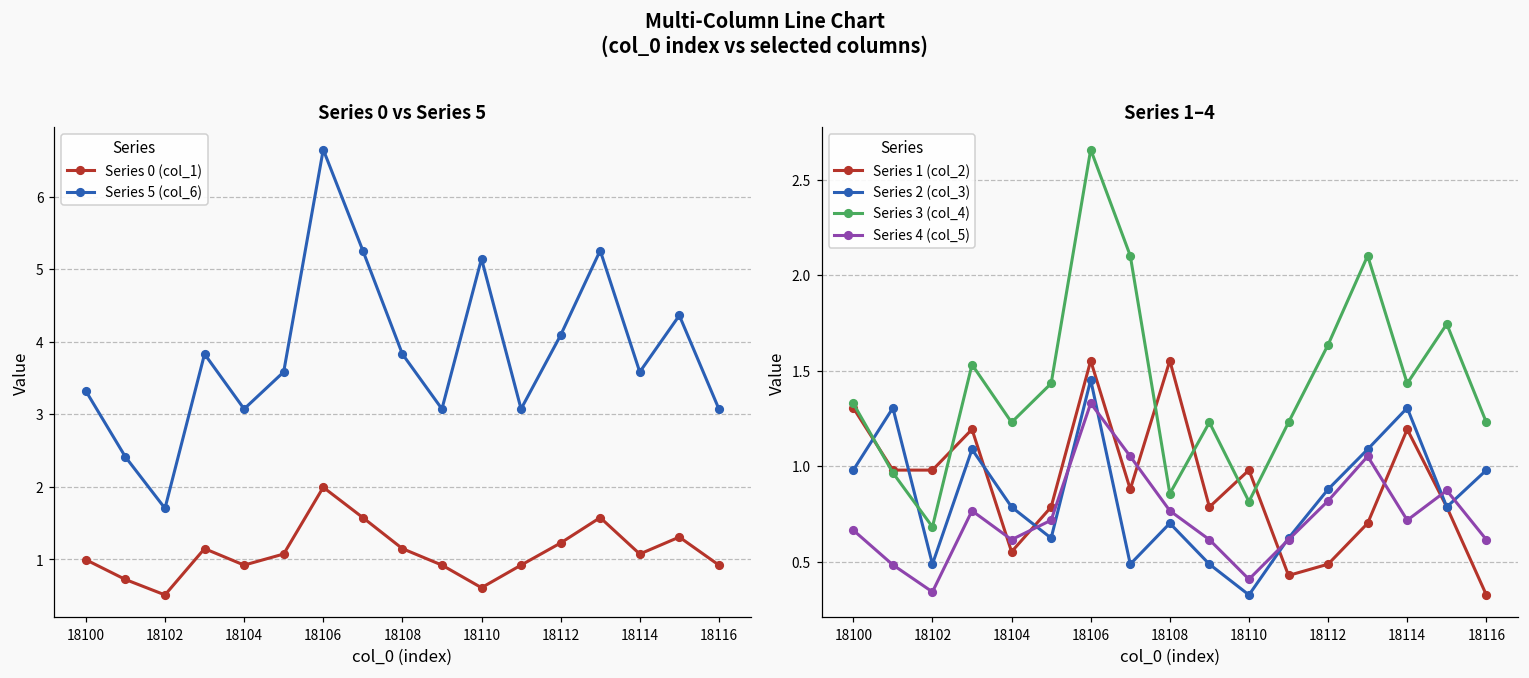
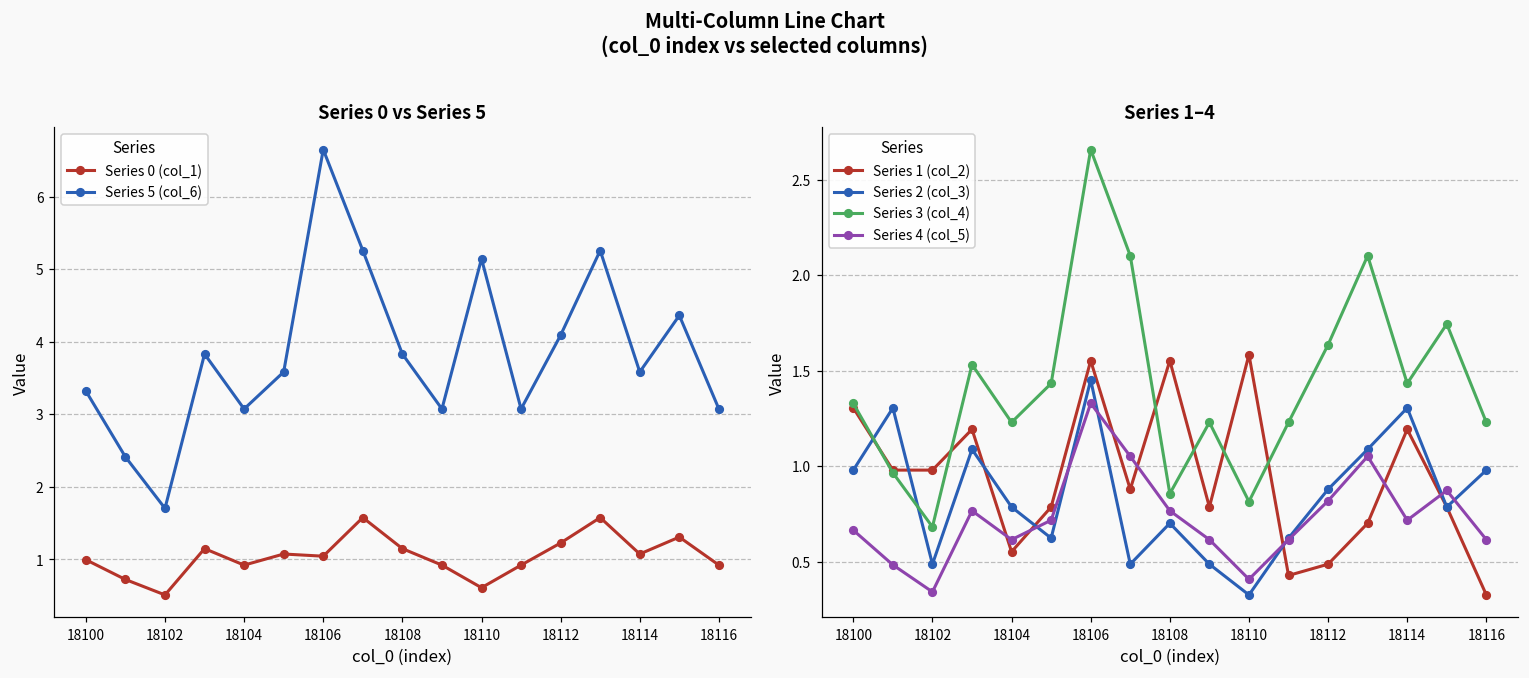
  {
    "Series 0 vs Series 5": {
      "Series 0 (col_1)": {
        "18100": 1.0,
        "18102": 0.5,
        "18104": 0.9,
-       "18106": 2.0,
+       "18106": 1.0,
        "18108": 1.1,
        "18110": 0.6,
        "18112": 1.2,
        "18114": 1.1,
        "18116": 0.9
      },
      "Series 5 (col_6)": {
        "18100": 3.3,
        "18102": 1.7,
        "18104": 3.1,
        "18106": 6.6,
        "18108": 3.8,
        "18110": 5.1,
        "18112": 4.1,
        "18114": 3.6,
        "18116": 3.1
      }
    },
    "Series 1–4": {
      "Series 1 (col_2)": {
        "18100": 1.31,
        "18102": 0.98,
        "18104": 0.55,
        "18106": 1.55,
        "18108": 1.55,
-       "18110": 0.98,
+       "18110": 1.58,
        "18112": 0.49,
        "18114": 1.19,
        "18116": 0.33
      },
      "Series 2 (col_3)": {
        "18100": 0.98,
        "18102": 0.49,
        "18104": 0.79,
        "18106": 1.45,
        "18108": 0.70,
        "18110": 0.33,
        "18112": 0.88,
        "18114": 1.31,
        "18116": 0.98
      },
      "Series 3 (col_4)": {
        "18100": 1.33,
        "18102": 0.68,
        "18104": 1.23,
        "18106": 2.66,
        "18108": 0.86,
        "18110": 0.81,
        "18112": 1.64,
        "18114": 1.43,
        "18116": 1.23
      },
      "Series 4 (col_5)": {
        "18100": 0.66,
        "18102": 0.34,
        "18104": 0.61,
        "18106": 1.33,
        "18108": 0.77,
        "18110": 0.41,
        "18112": 0.82,
        "18114": 0.72,
        "18116": 0.61
      }
    }
  }
